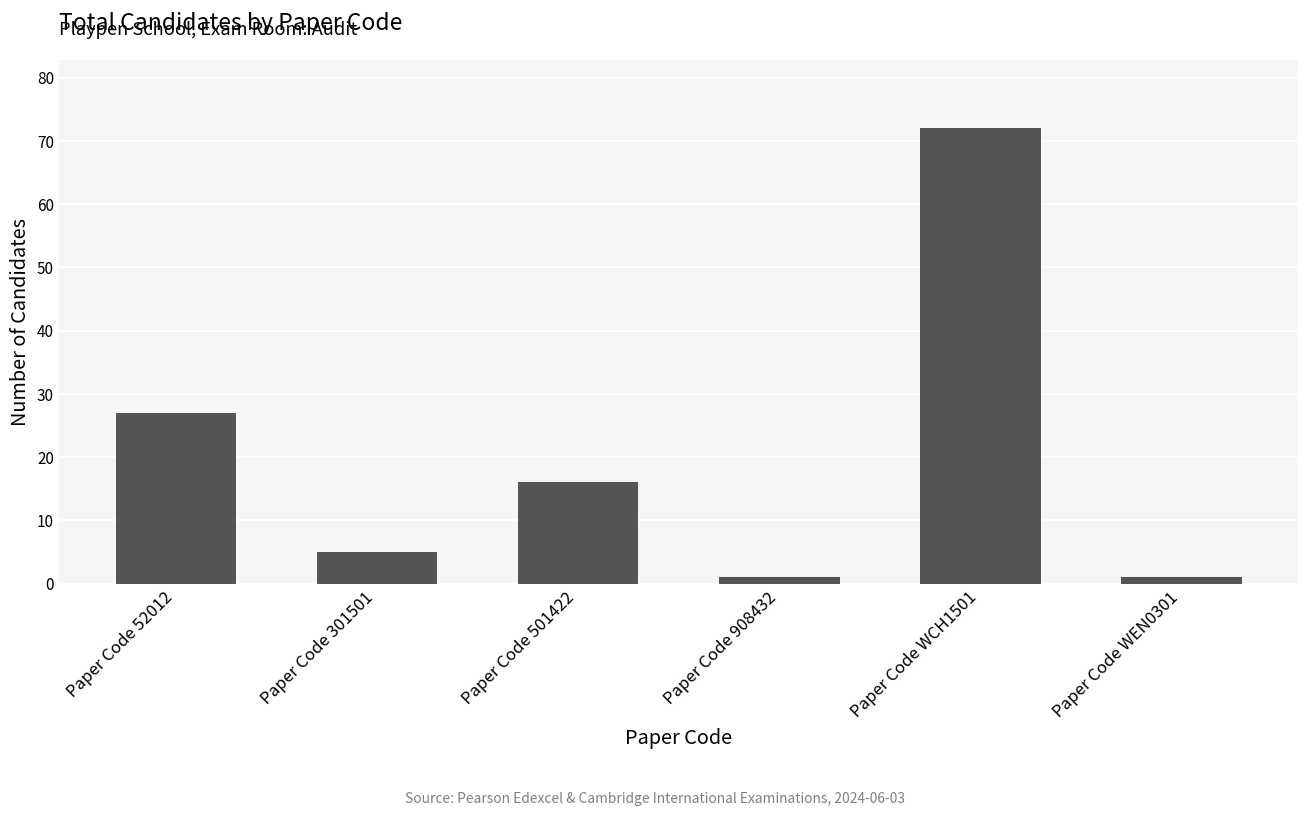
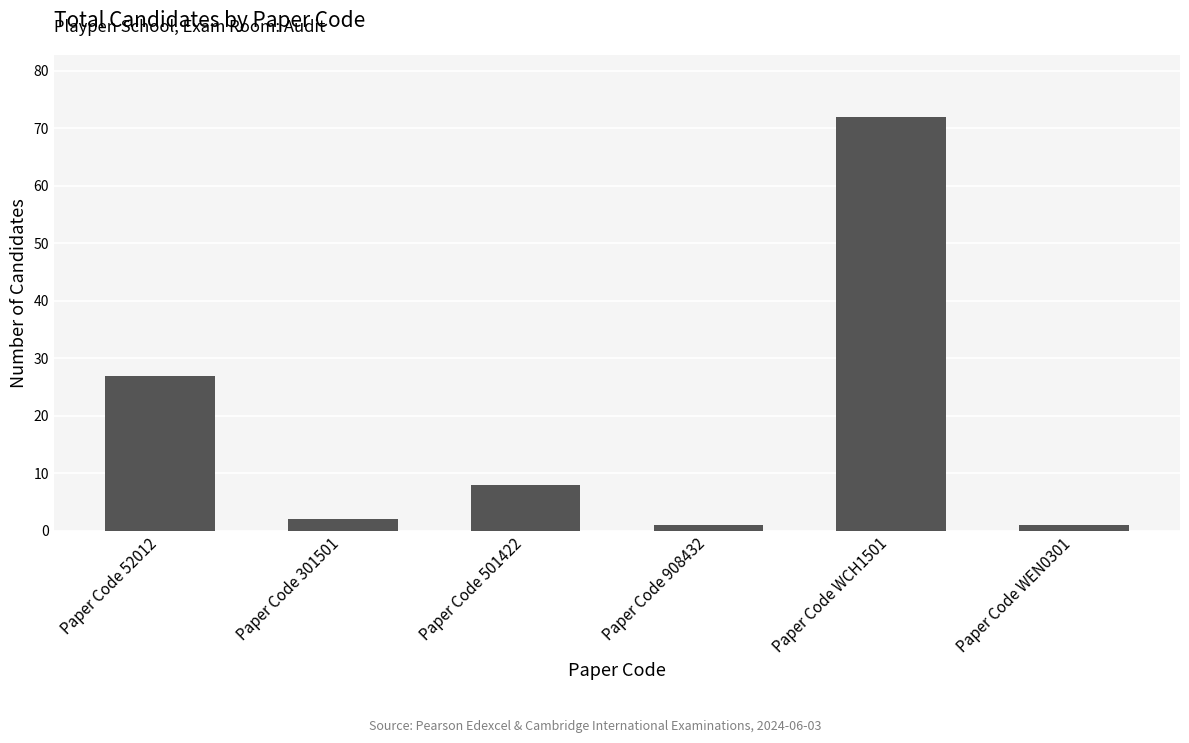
  {
    "Paper Code 52012": 27,
-   "Paper Code 301501": 5,
-   "Paper Code 501422": 16,
+   "Paper Code 301501": 2,
+   "Paper Code 501422": 8,
    "Paper Code 908432": 1,
    "Paper Code WCH1501": 72,
    "Paper Code WEN0301": 1
  }
